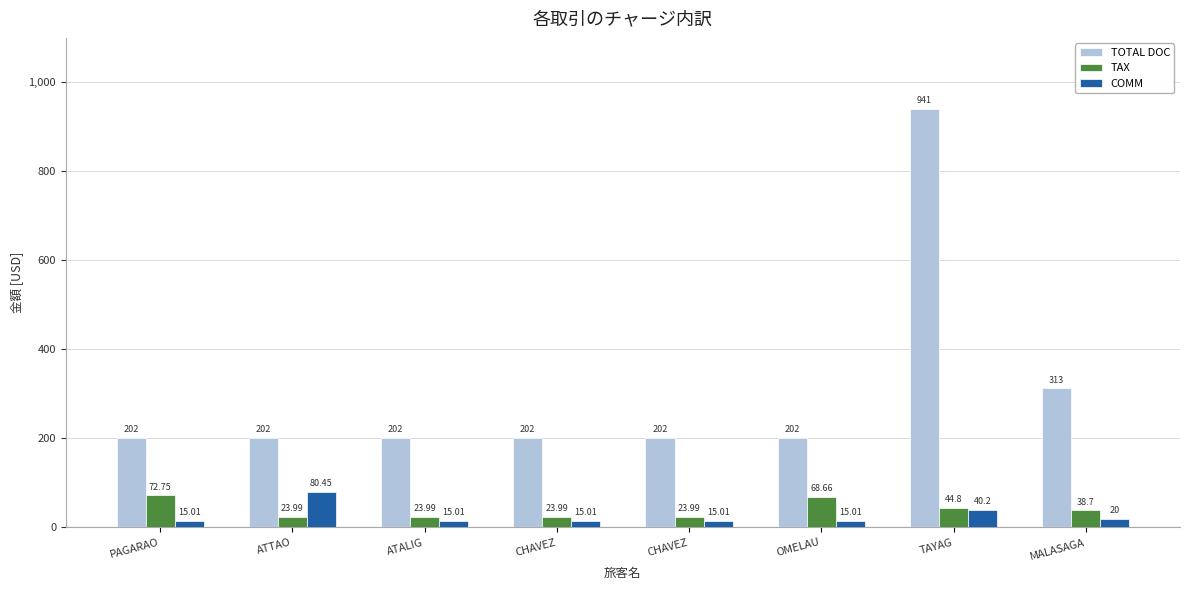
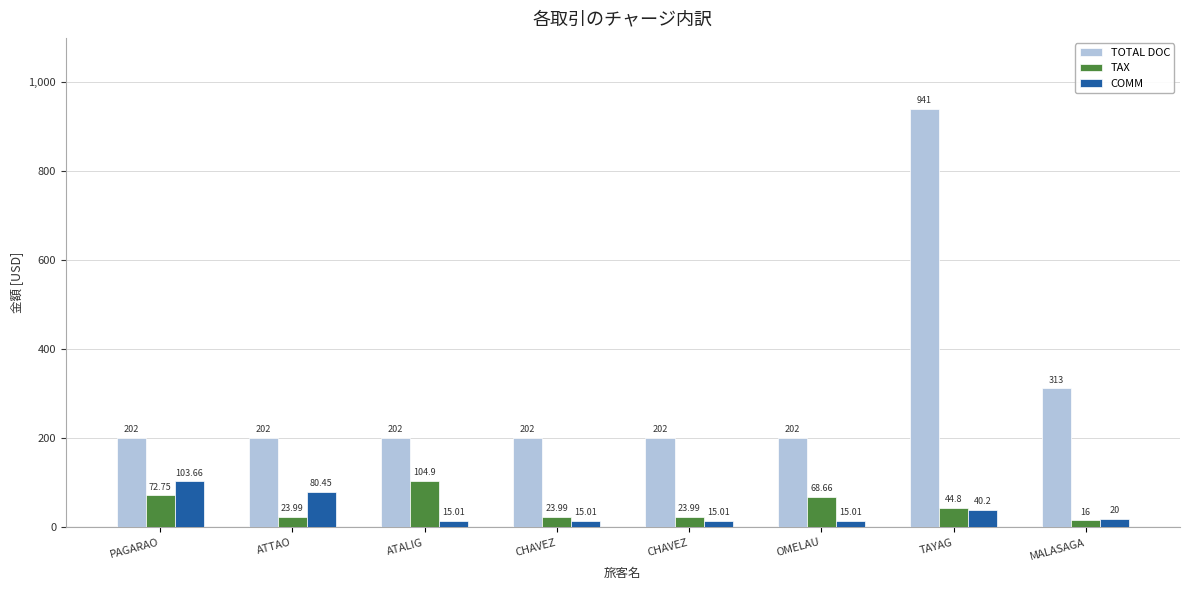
  {
    "TOTAL DOC": {
      "PAGARAO": 202,
      "ATTAO": 202,
      "ATALIG": 202,
      "OMELAU": 202,
      "TAYAG": 941,
      "MALASAGA": 313
    },
    "TAX": {
      "PAGARAO": 72.75,
      "ATTAO": 23.99,
-     "ATALIG": 23.99,
+     "ATALIG": 104.9,
      "OMELAU": 68.66,
      "TAYAG": 44.8,
-     "MALASAGA": 38.7
+     "MALASAGA": 16
    },
    "COMM": {
-     "PAGARAO": 15.01,
+     "PAGARAO": 103.66,
      "ATTAO": 80.45,
      "ATALIG": 15.01,
      "OMELAU": 15.01,
      "TAYAG": 40.2,
      "MALASAGA": 20
    }
  }
